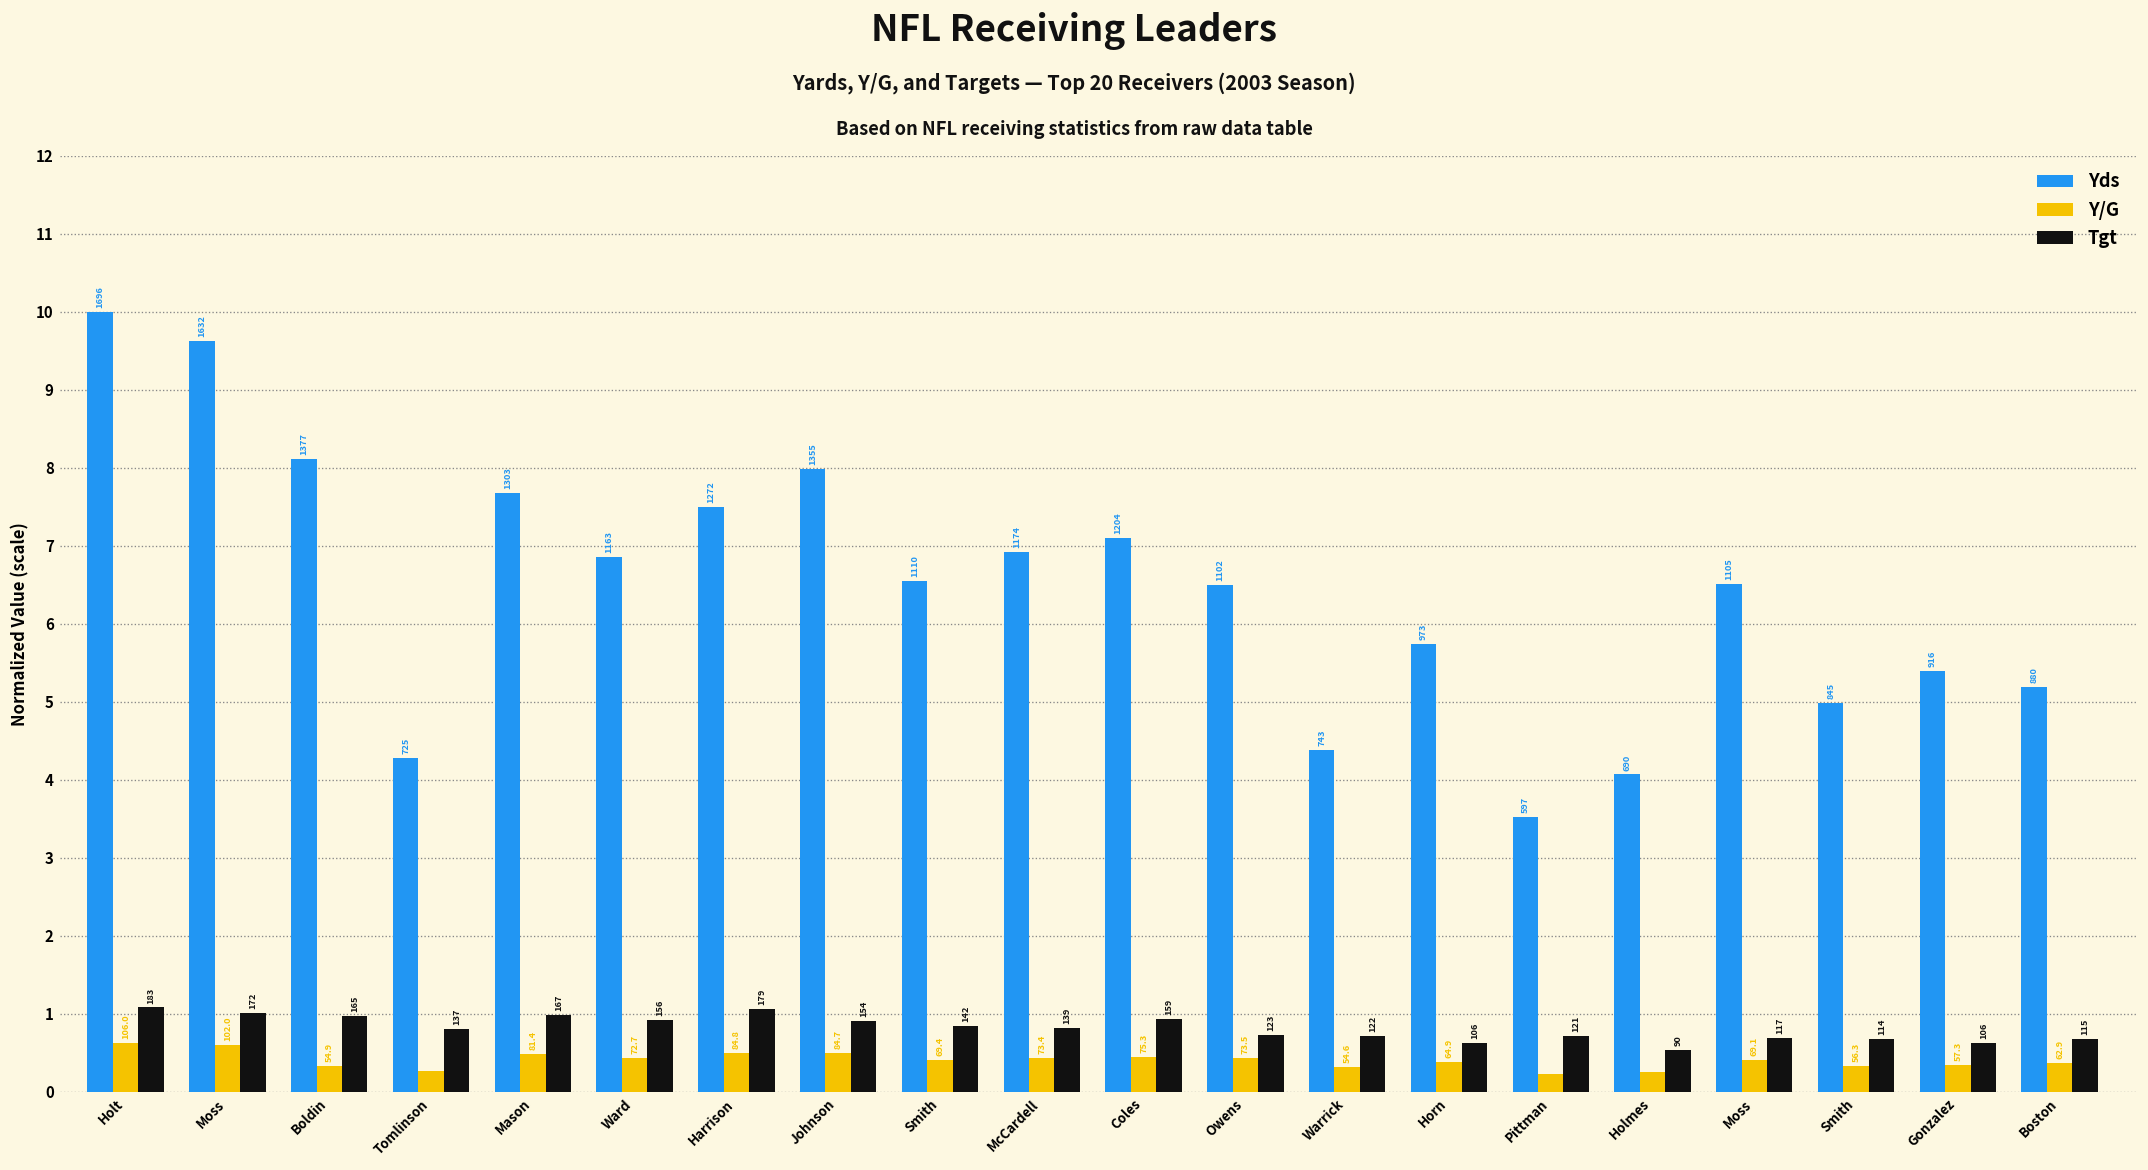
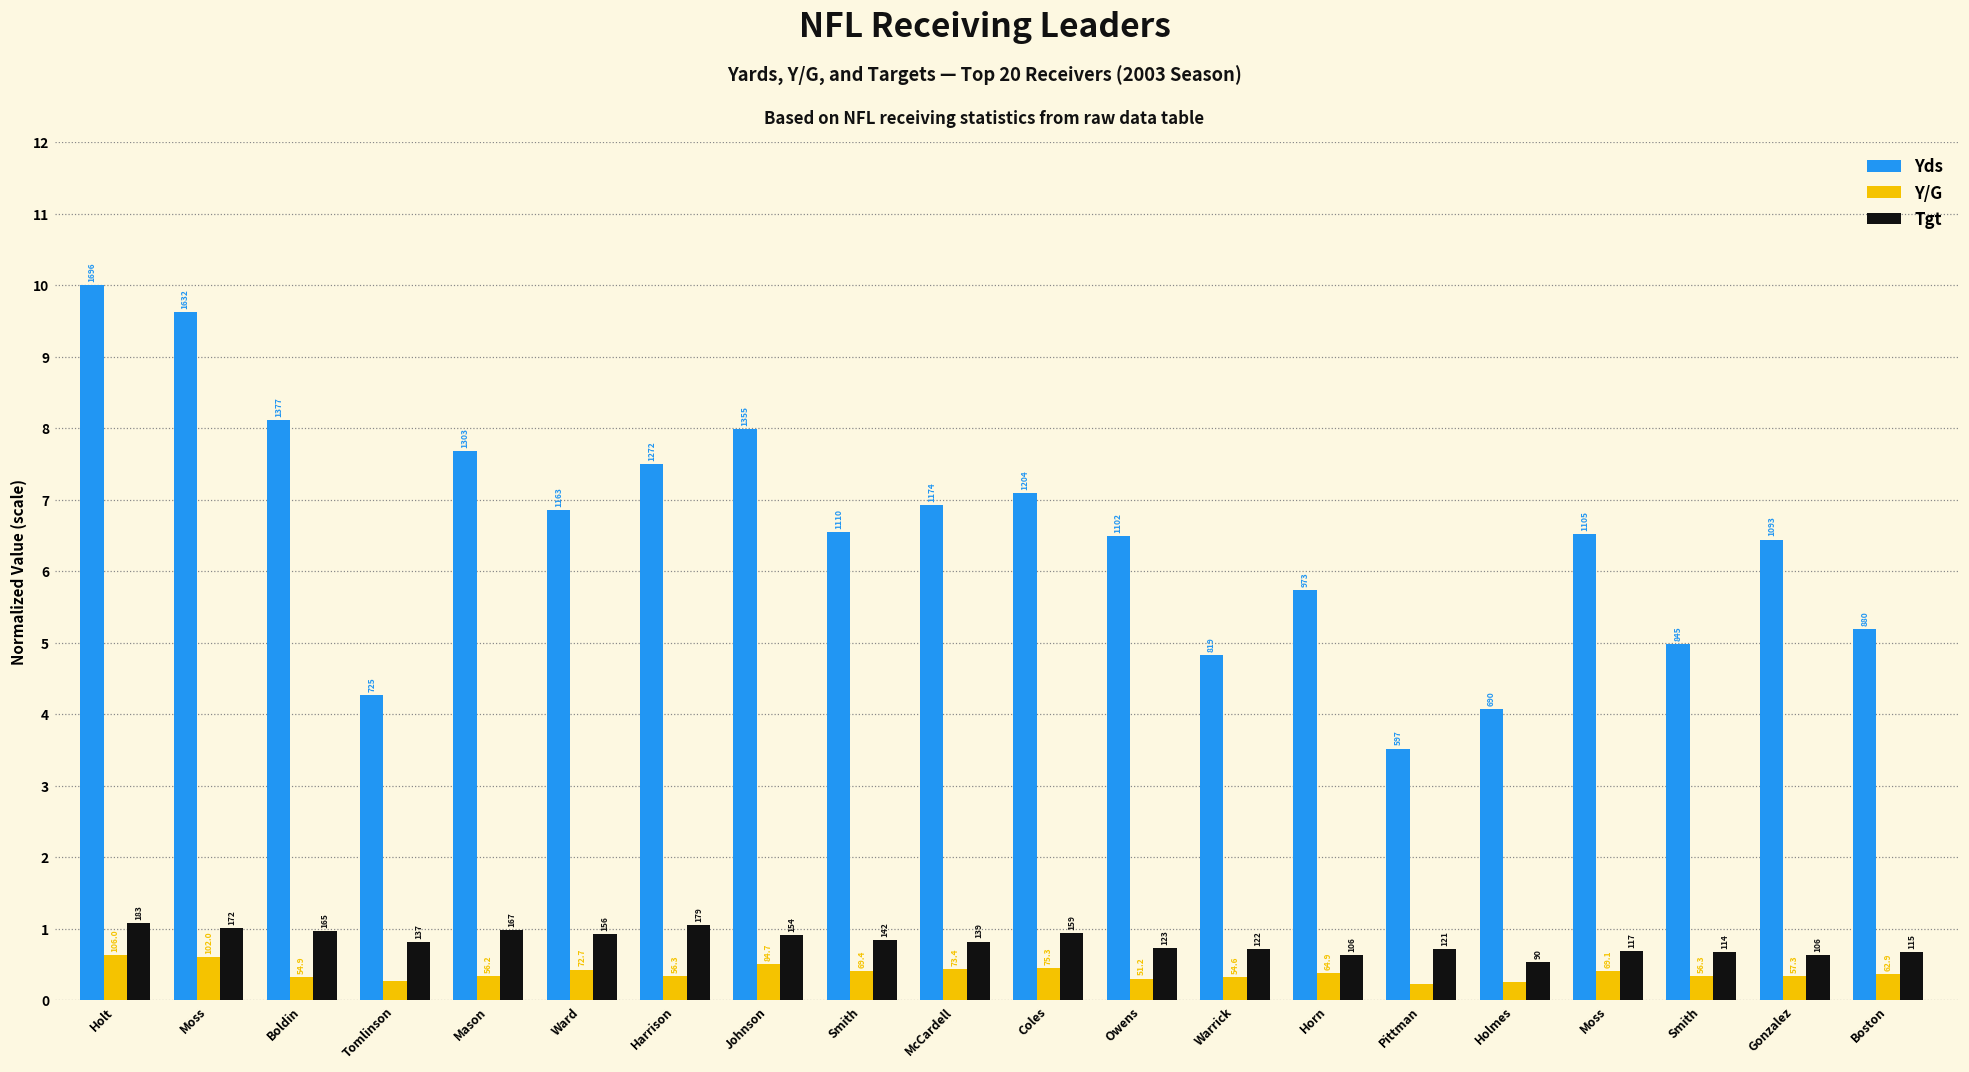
  {
    "Yds": {
-     "Warrick": 743,
-     "Gonzalez": 916
+     "Warrick": 819,
+     "Gonzalez": 1093
    },
    "Y/G": {
-     "Mason": 81.4,
-     "Harrison": 84.8,
-     "Owens": 73.5
+     "Mason": 56.2,
+     "Harrison": 56.3,
+     "Owens": 51.2
    }
  }
